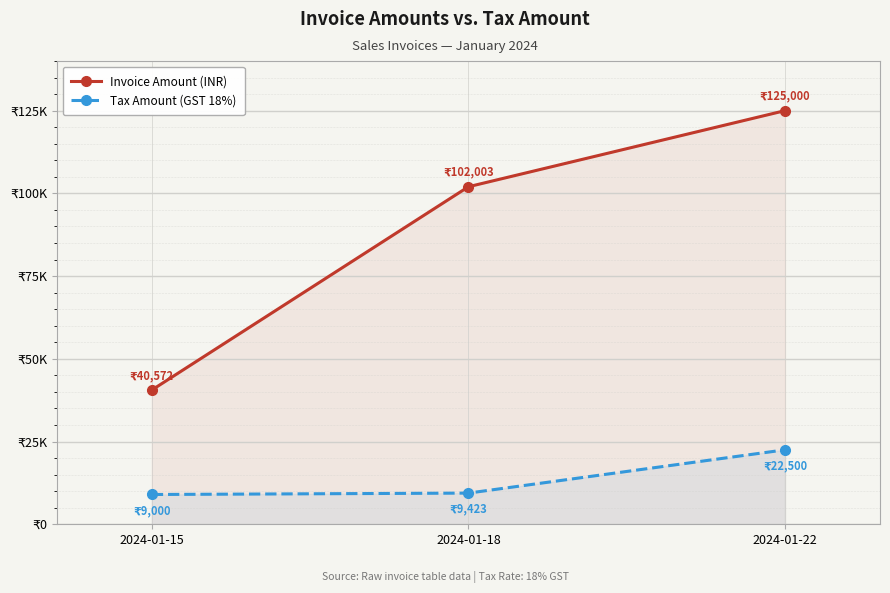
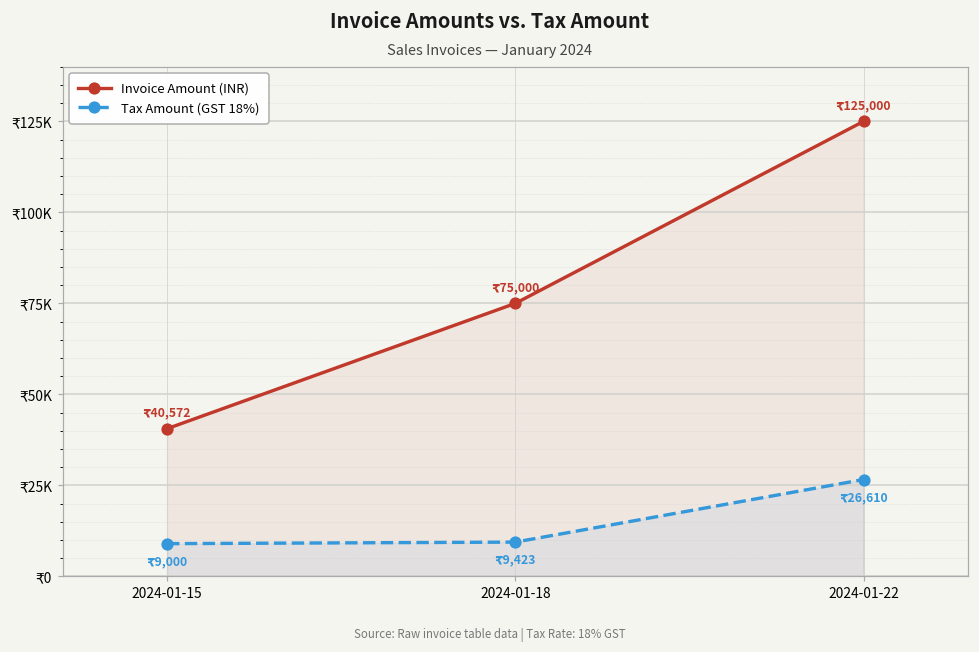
  {
    "Invoice Amount (INR)": {
      "2024-01-15": "40,572",
-     "2024-01-18": "102,003",
+     "2024-01-18": "75,000",
      "2024-01-22": "125,000"
    },
    "Tax Amount (GST 18%)": {
      "2024-01-15": "9,000",
      "2024-01-18": "9,423",
-     "2024-01-22": "22,500"
+     "2024-01-22": "26,610"
    }
  }
